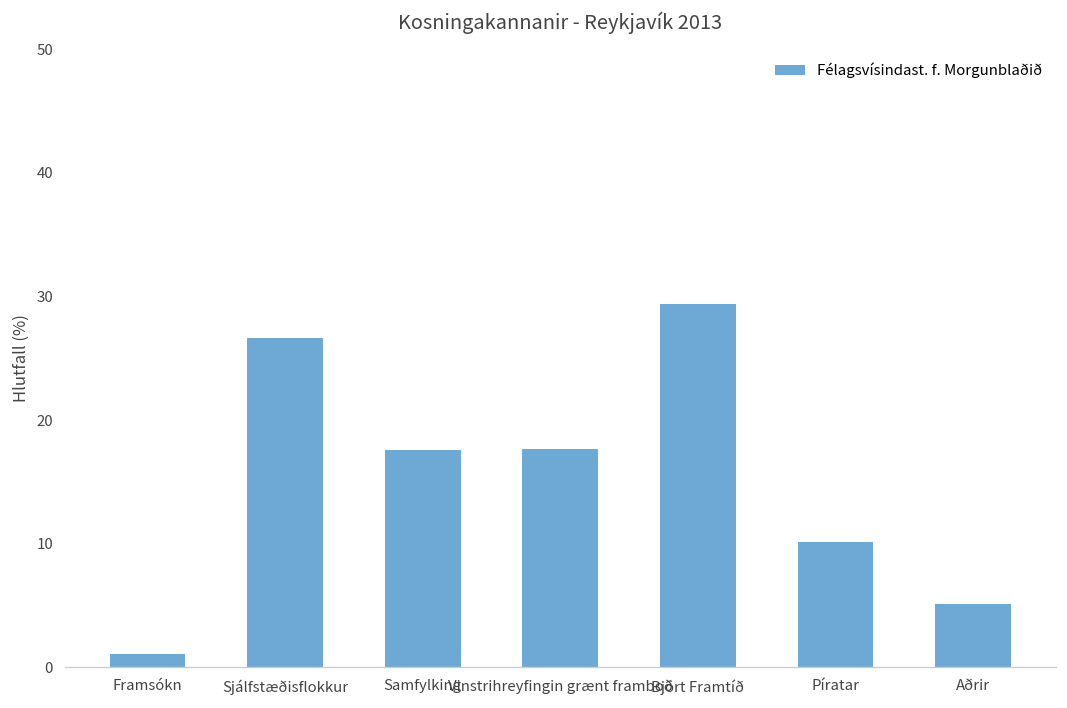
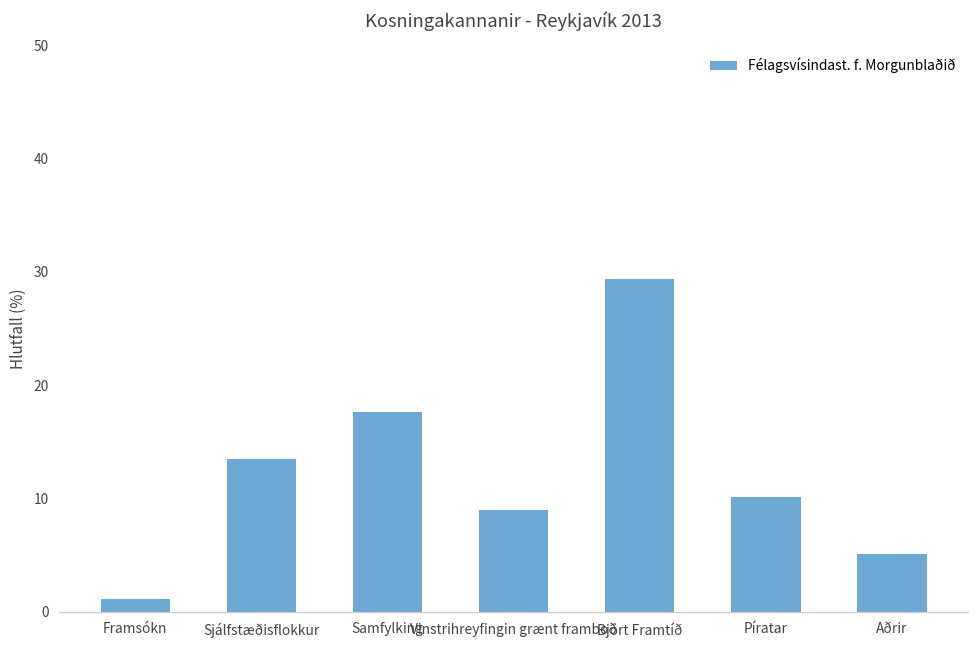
  {
    "Framsókn": 1.1,
-   "Sjálfstæðisflokkur": 26.6,
-   "Vinstrihreyfingin grænt framboð": 17.7,
+   "Sjálfstæðisflokkur": 13.5,
+   "Vinstrihreyfingin grænt framboð": 9.0,
    "Píratar": 10.1,
    "Aðrir": 5.1
  }
